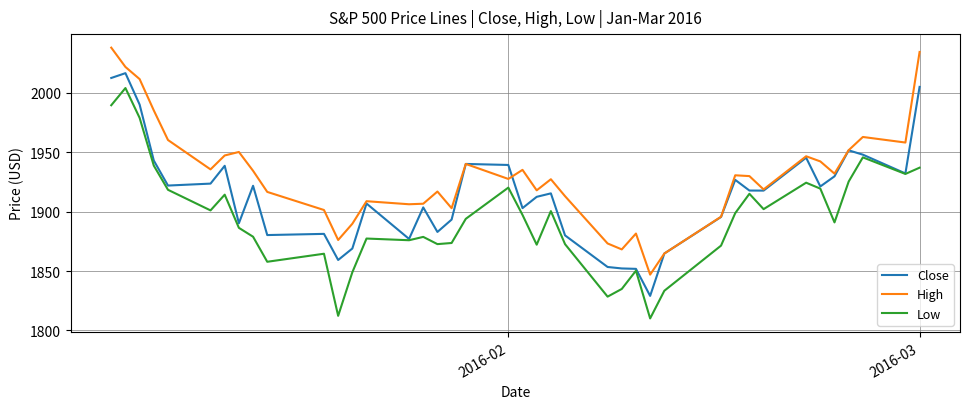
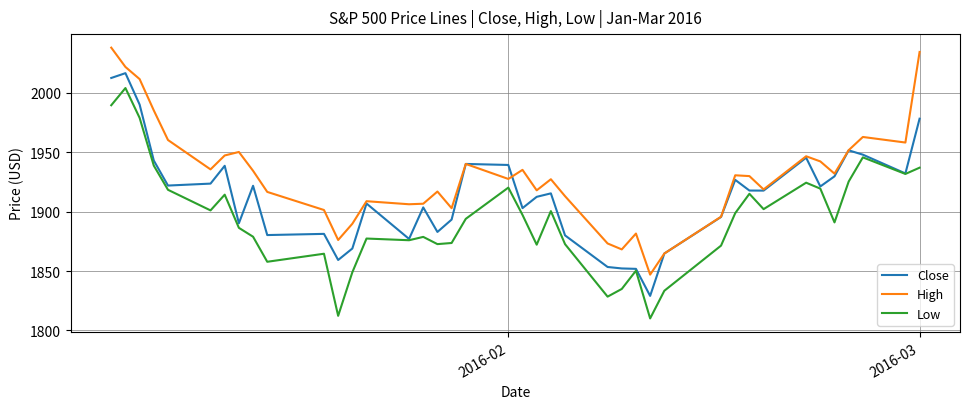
  {
    "Close": {
      "2016-02": 1939,
-     "2016-03": 2005
+     "2016-03": 1978
    },
    "High": {
      "2016-02": 1928,
      "2016-03": 2035
    },
    "Low": {
      "2016-02": 1920,
      "2016-03": 1937
    }
  }
